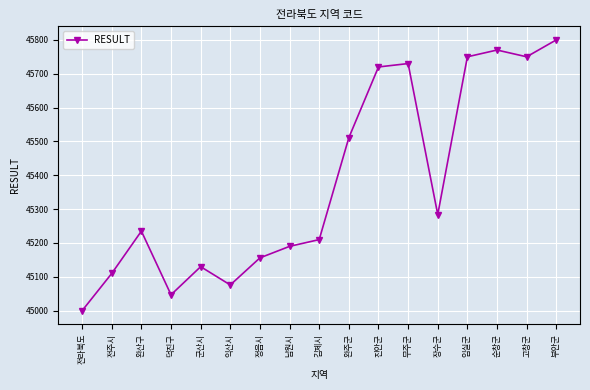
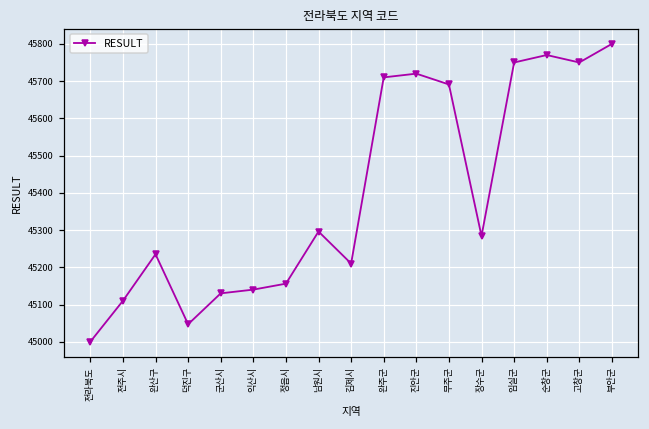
  {
    "전라북도": 45000,
    "전주시": 45110,
    "완산구": 45240,
    "덕진구": 45050,
    "군산시": 45130,
-   "익산시": 45080,
+   "익산시": 45140,
    "정읍시": 45160,
-   "남원시": 45190,
+   "남원시": 45300,
    "김제시": 45210,
-   "완주군": 45510,
+   "완주군": 45710,
    "진안군": 45720,
-   "무주군": 45730,
+   "무주군": 45690,
    "장수군": 45280,
    "임실군": 45750,
    "순창군": 45770,
    "고창군": 45750,
    "부안군": 45800
  }
